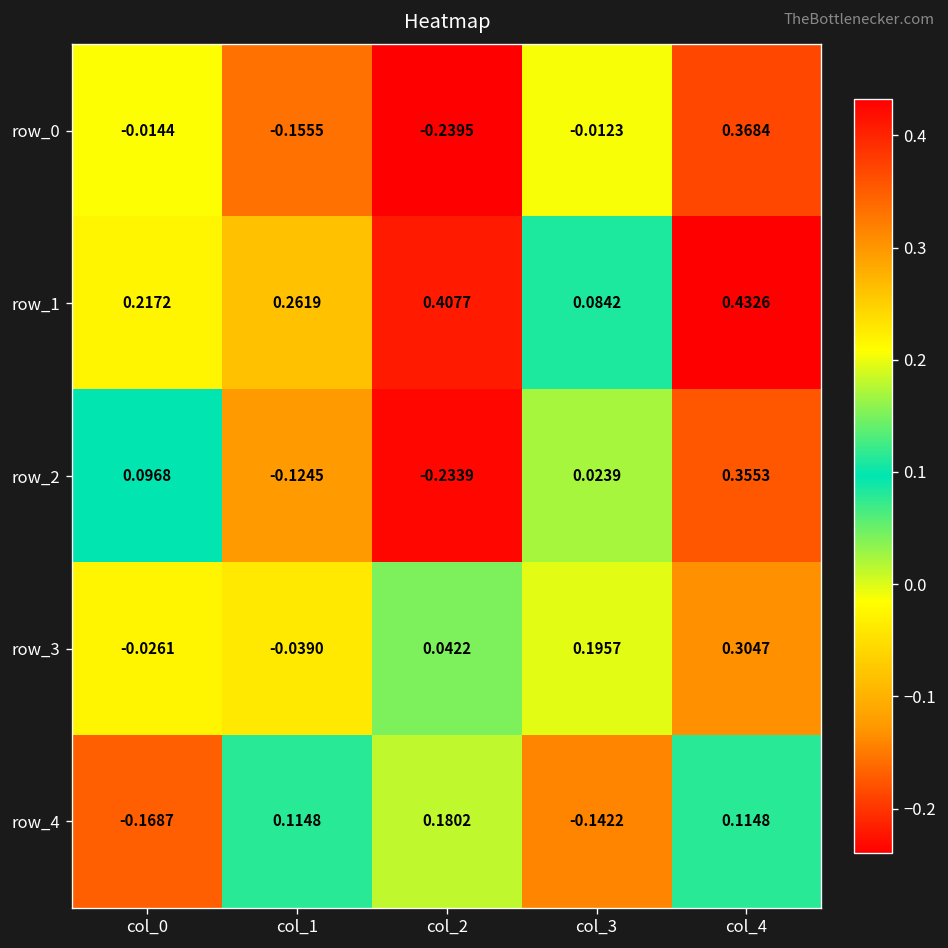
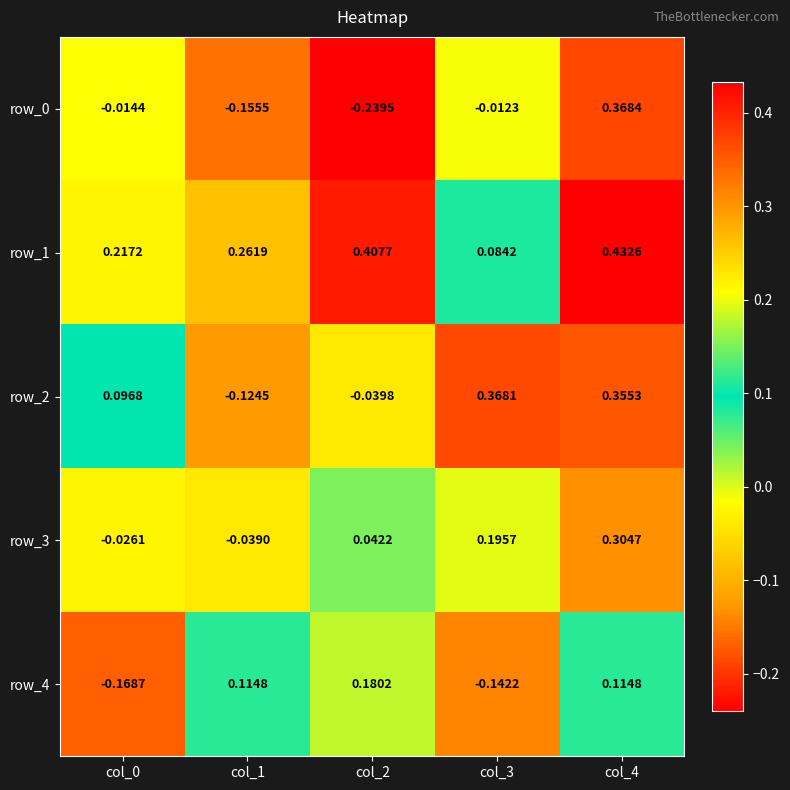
  {
    "row_0": {
      "col_0": -0.0144,
      "col_1": -0.1555,
      "col_2": -0.2395,
      "col_3": -0.0123,
      "col_4": 0.3684
    },
    "row_1": {
      "col_0": 0.2172,
      "col_1": 0.2619,
      "col_2": 0.4077,
      "col_3": 0.0842,
      "col_4": 0.4326
    },
    "row_2": {
      "col_0": 0.0968,
      "col_1": -0.1245,
-     "col_2": -0.2339,
-     "col_3": 0.0239,
+     "col_2": -0.0398,
+     "col_3": 0.3681,
      "col_4": 0.3553
    },
    "row_3": {
      "col_0": -0.0261,
      "col_1": -0.0390,
      "col_2": 0.0422,
      "col_3": 0.1957,
      "col_4": 0.3047
    },
    "row_4": {
      "col_0": -0.1687,
      "col_1": 0.1148,
      "col_2": 0.1802,
      "col_3": -0.1422,
      "col_4": 0.1148
    }
  }
